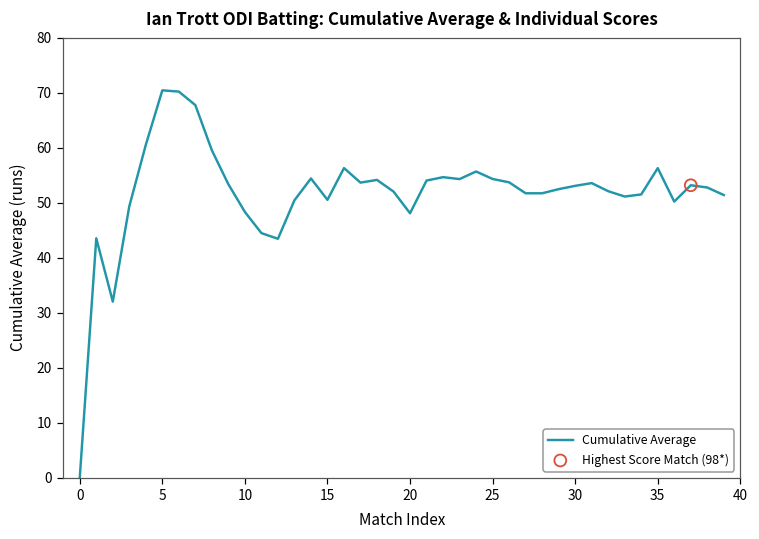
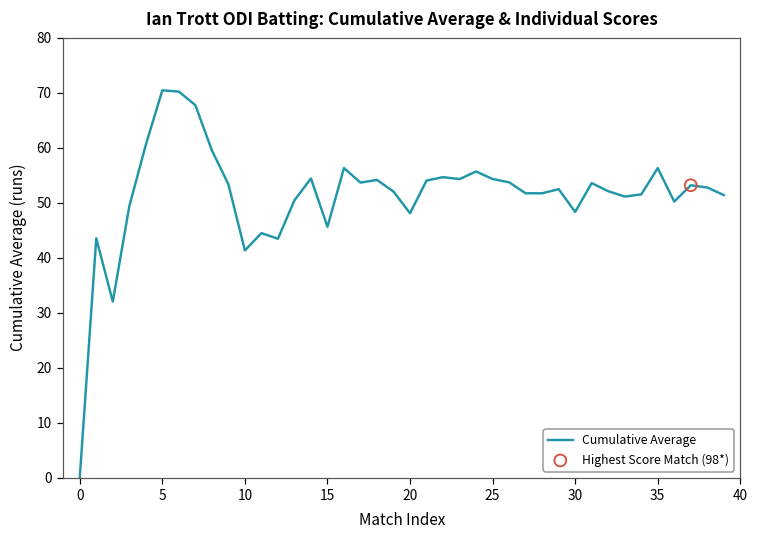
  {
    "Cumulative Average": {
      "0": 0,
      "5": 70,
-     "10": 48,
-     "15": 51,
+     "10": 41,
+     "15": 46,
      "20": 48,
      "25": 54,
-     "30": 53,
+     "30": 48,
      "35": 56
    }
  }
